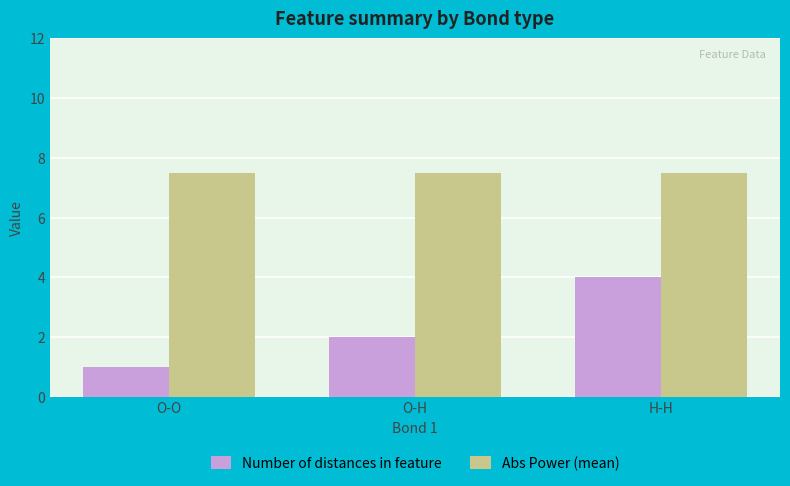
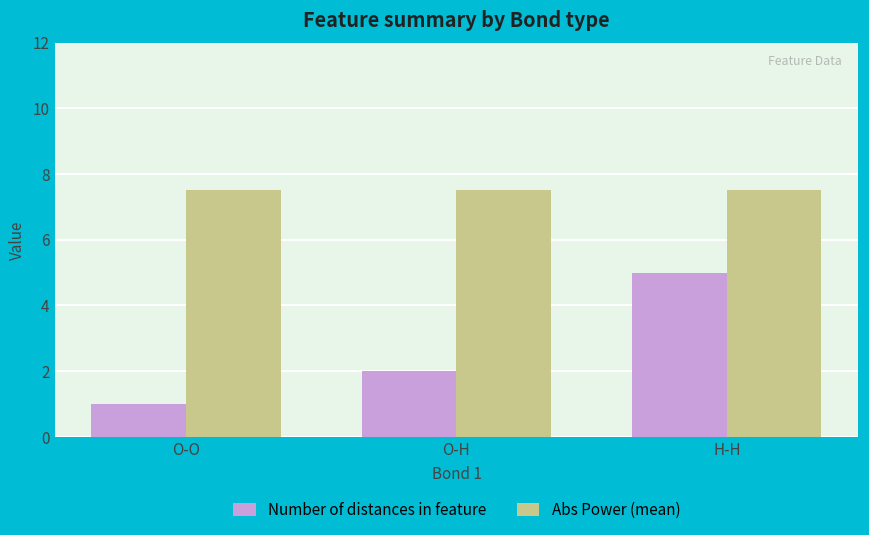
  {
    "Number of distances in feature": {
      "O-O": 1,
      "O-H": 2,
-     "H-H": 4
+     "H-H": 5
    },
    "Abs Power (mean)": {
      "O-O": 7.5,
      "O-H": 7.5,
      "H-H": 7.5
    }
  }
